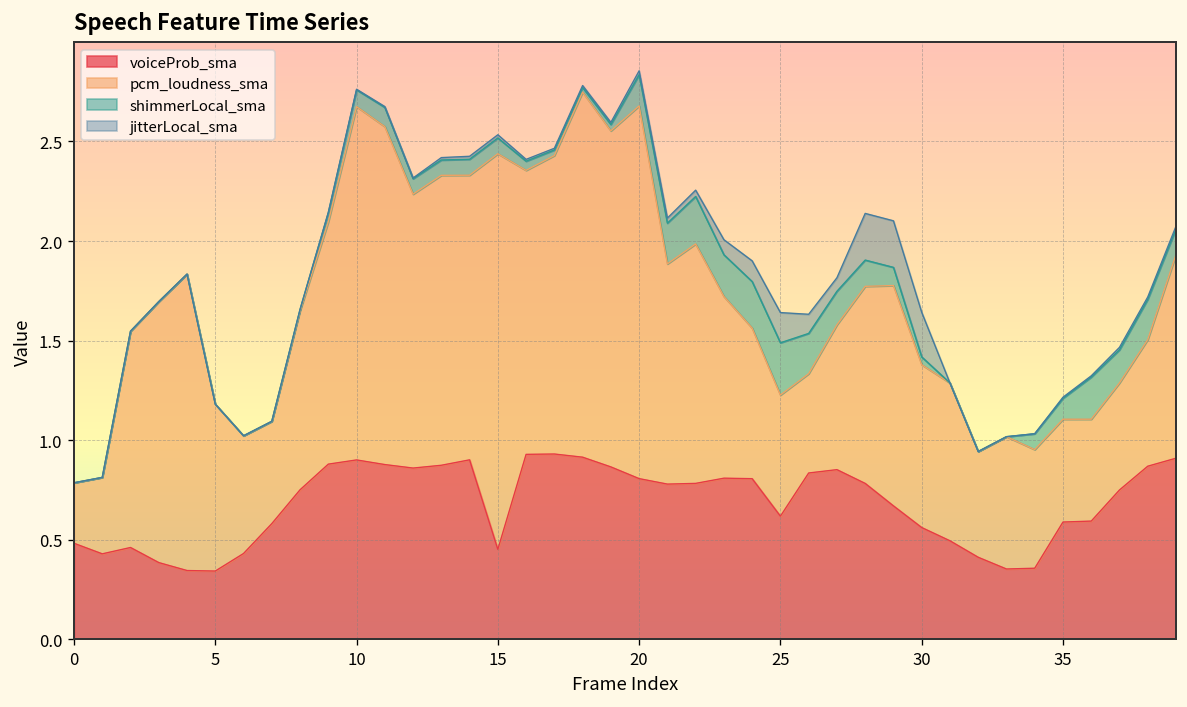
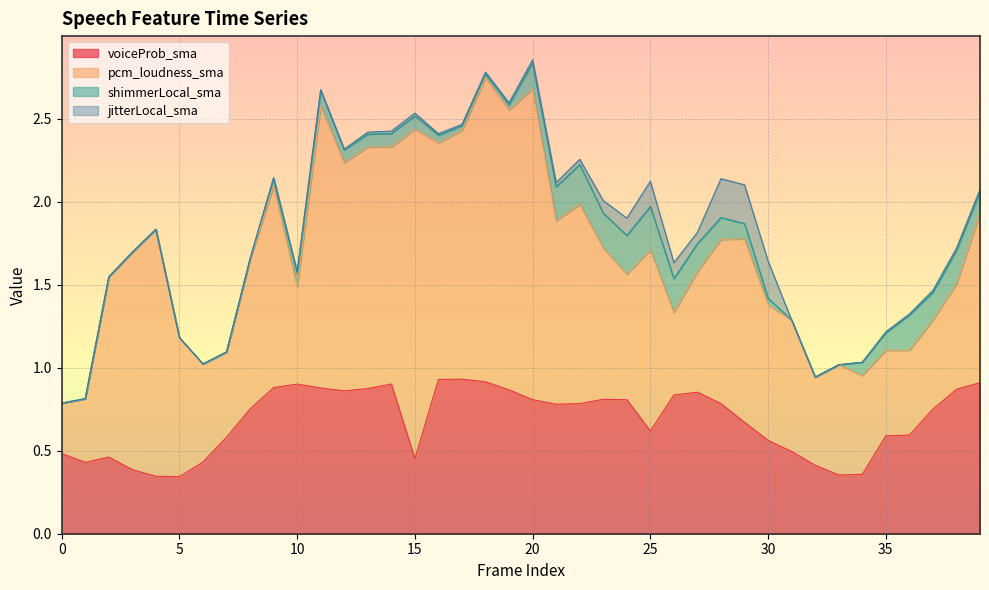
  {
    "voiceProb_sma": {
      "0": 0.48,
      "5": 0.34,
      "10": 0.90,
      "15": 0.45,
      "20": 0.81,
      "25": 0.62,
      "30": 0.56,
      "35": 0.59
    },
    "pcm_loudness_sma": {
-     "10": 1.77,
+     "10": 0.59,
      "15": 1.99,
      "20": 1.87,
-     "25": 0.61,
+     "25": 1.09,
      "30": 0.82,
      "35": 0.52
    }
  }
